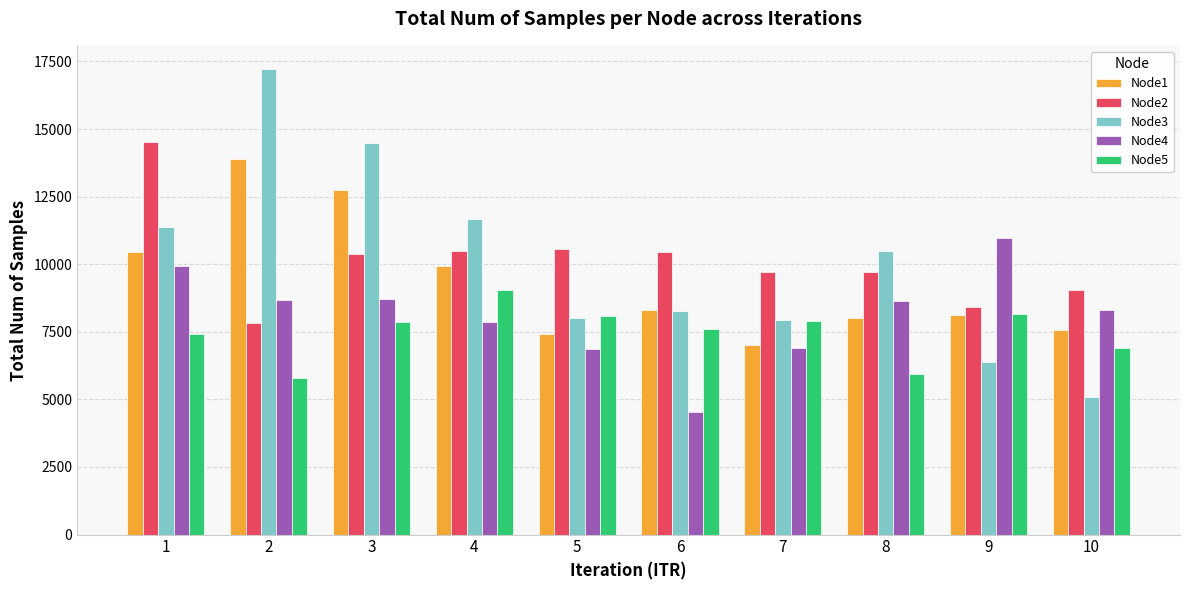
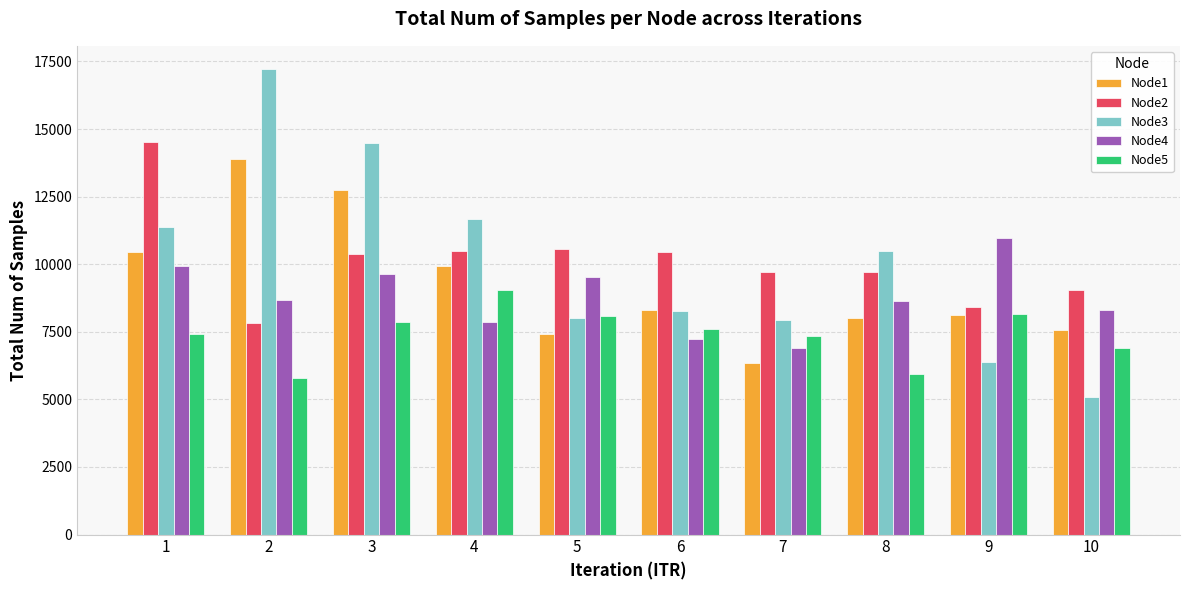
  {
    "Node1": {
      "1": 10400,
      "2": 13900,
      "3": 12700,
      "4": 9900,
      "5": 7400,
      "6": 8300,
-     "7": 7000,
+     "7": 6400,
      "8": 8000,
      "9": 8100,
      "10": 7600
    },
    "Node2": {
      "1": 14500,
      "2": 7800,
      "3": 10400,
      "4": 10500,
      "5": 10600,
      "6": 10400,
      "7": 9700,
      "8": 9700,
      "9": 8400,
      "10": 9100
    },
    "Node3": {
      "1": 11400,
      "2": 17200,
      "3": 14500,
      "4": 11700,
      "5": 8000,
      "6": 8300,
      "7": 7900,
      "8": 10500,
      "9": 6400,
      "10": 5100
    },
    "Node4": {
      "1": 9900,
      "2": 8700,
-     "3": 8700,
+     "3": 9600,
      "4": 7900,
-     "5": 6900,
-     "6": 4500,
+     "5": 9500,
+     "6": 7200,
      "7": 6900,
      "8": 8600,
      "9": 11000,
      "10": 8300
    },
    "Node5": {
      "1": 7400,
      "2": 5800,
      "3": 7900,
      "4": 9000,
      "5": 8100,
      "6": 7600,
-     "7": 7900,
+     "7": 7400,
      "8": 5900,
      "9": 8200,
      "10": 6900
    }
  }
